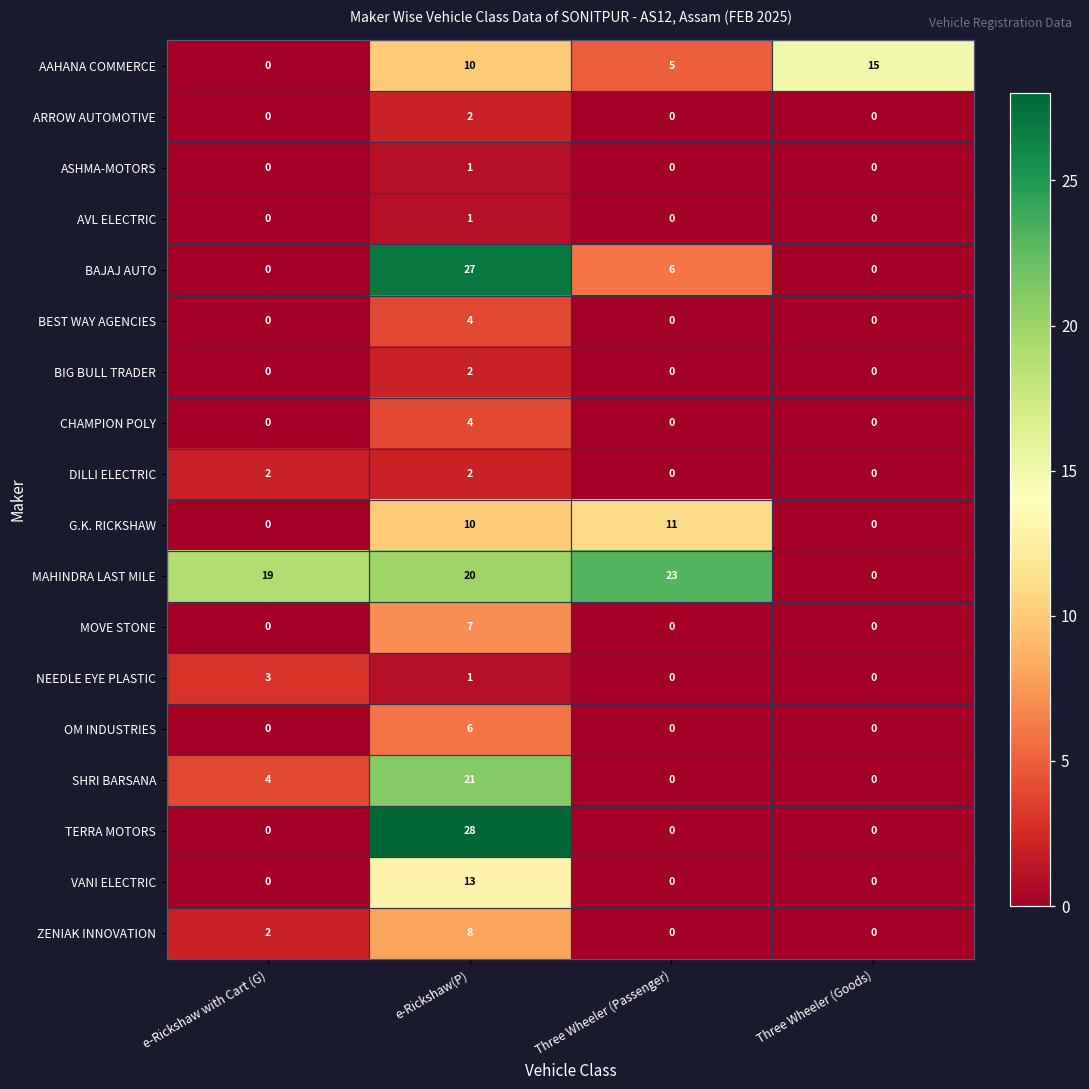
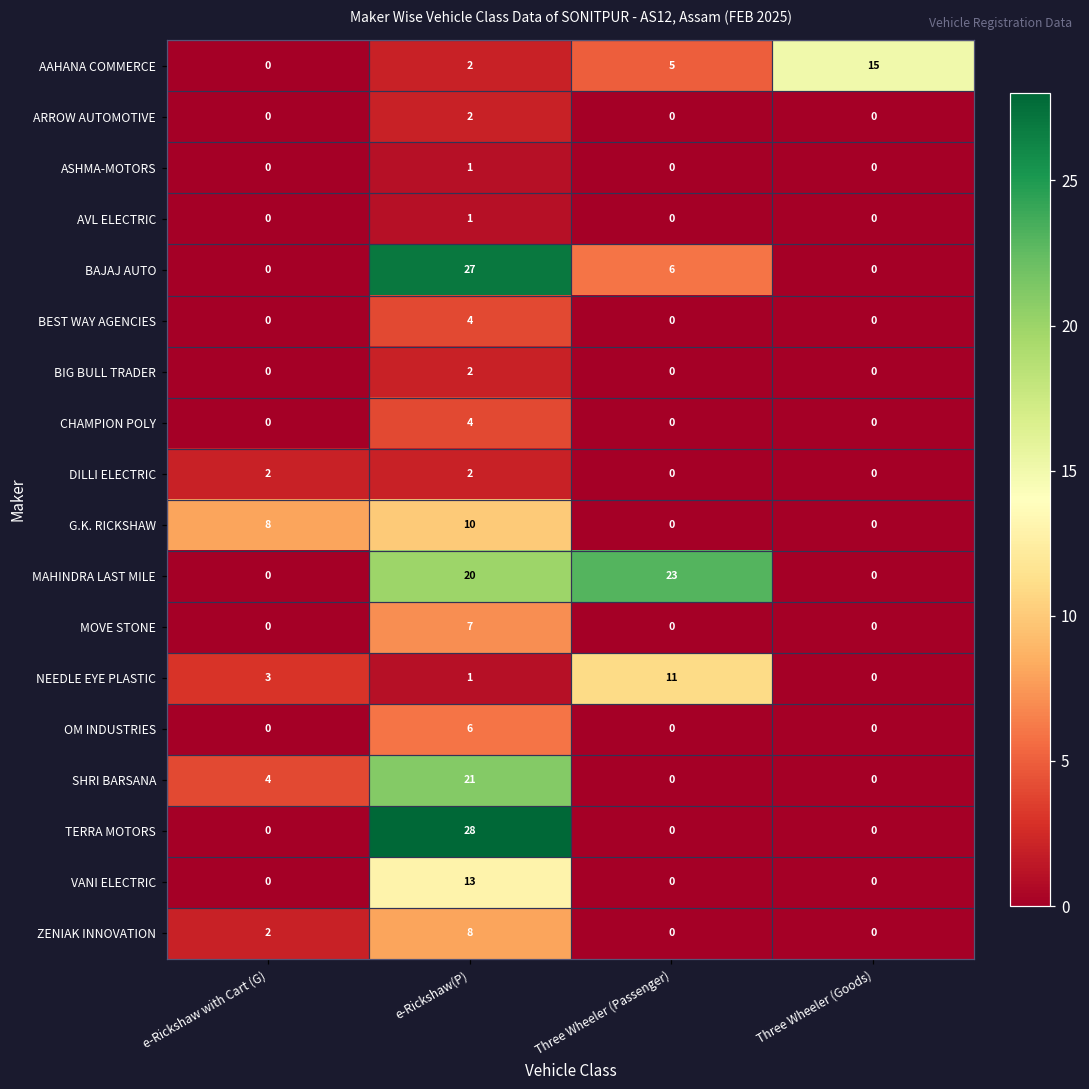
  {
    "AAHANA COMMERCE": {
      "e-Rickshaw with Cart (G)": 0,
-     "e-Rickshaw(P)": 10,
+     "e-Rickshaw(P)": 2,
      "Three Wheeler (Passenger)": 5,
      "Three Wheeler (Goods)": 15
    },
    "ARROW AUTOMOTIVE": {
      "e-Rickshaw with Cart (G)": 0,
      "e-Rickshaw(P)": 2,
      "Three Wheeler (Passenger)": 0,
      "Three Wheeler (Goods)": 0
    },
    "ASHMA-MOTORS": {
      "e-Rickshaw with Cart (G)": 0,
      "e-Rickshaw(P)": 1,
      "Three Wheeler (Passenger)": 0,
      "Three Wheeler (Goods)": 0
    },
    "AVL ELECTRIC": {
      "e-Rickshaw with Cart (G)": 0,
      "e-Rickshaw(P)": 1,
      "Three Wheeler (Passenger)": 0,
      "Three Wheeler (Goods)": 0
    },
    "BAJAJ AUTO": {
      "e-Rickshaw with Cart (G)": 0,
      "e-Rickshaw(P)": 27,
      "Three Wheeler (Passenger)": 6,
      "Three Wheeler (Goods)": 0
    },
    "BEST WAY AGENCIES": {
      "e-Rickshaw with Cart (G)": 0,
      "e-Rickshaw(P)": 4,
      "Three Wheeler (Passenger)": 0,
      "Three Wheeler (Goods)": 0
    },
    "BIG BULL TRADER": {
      "e-Rickshaw with Cart (G)": 0,
      "e-Rickshaw(P)": 2,
      "Three Wheeler (Passenger)": 0,
      "Three Wheeler (Goods)": 0
    },
    "CHAMPION POLY": {
      "e-Rickshaw with Cart (G)": 0,
      "e-Rickshaw(P)": 4,
      "Three Wheeler (Passenger)": 0,
      "Three Wheeler (Goods)": 0
    },
    "DILLI ELECTRIC": {
      "e-Rickshaw with Cart (G)": 2,
      "e-Rickshaw(P)": 2,
      "Three Wheeler (Passenger)": 0,
      "Three Wheeler (Goods)": 0
    },
    "G.K. RICKSHAW": {
-     "e-Rickshaw with Cart (G)": 0,
+     "e-Rickshaw with Cart (G)": 8,
      "e-Rickshaw(P)": 10,
-     "Three Wheeler (Passenger)": 11,
+     "Three Wheeler (Passenger)": 0,
      "Three Wheeler (Goods)": 0
    },
    "MAHINDRA LAST MILE": {
-     "e-Rickshaw with Cart (G)": 19,
+     "e-Rickshaw with Cart (G)": 0,
      "e-Rickshaw(P)": 20,
      "Three Wheeler (Passenger)": 23,
      "Three Wheeler (Goods)": 0
    },
    "MOVE STONE": {
      "e-Rickshaw with Cart (G)": 0,
      "e-Rickshaw(P)": 7,
      "Three Wheeler (Passenger)": 0,
      "Three Wheeler (Goods)": 0
    },
    "NEEDLE EYE PLASTIC": {
      "e-Rickshaw with Cart (G)": 3,
      "e-Rickshaw(P)": 1,
-     "Three Wheeler (Passenger)": 0,
+     "Three Wheeler (Passenger)": 11,
      "Three Wheeler (Goods)": 0
    },
    "OM INDUSTRIES": {
      "e-Rickshaw with Cart (G)": 0,
      "e-Rickshaw(P)": 6,
      "Three Wheeler (Passenger)": 0,
      "Three Wheeler (Goods)": 0
    },
    "SHRI BARSANA": {
      "e-Rickshaw with Cart (G)": 4,
      "e-Rickshaw(P)": 21,
      "Three Wheeler (Passenger)": 0,
      "Three Wheeler (Goods)": 0
    },
    "TERRA MOTORS": {
      "e-Rickshaw with Cart (G)": 0,
      "e-Rickshaw(P)": 28,
      "Three Wheeler (Passenger)": 0,
      "Three Wheeler (Goods)": 0
    },
    "VANI ELECTRIC": {
      "e-Rickshaw with Cart (G)": 0,
      "e-Rickshaw(P)": 13,
      "Three Wheeler (Passenger)": 0,
      "Three Wheeler (Goods)": 0
    },
    "ZENIAK INNOVATION": {
      "e-Rickshaw with Cart (G)": 2,
      "e-Rickshaw(P)": 8,
      "Three Wheeler (Passenger)": 0,
      "Three Wheeler (Goods)": 0
    }
  }
